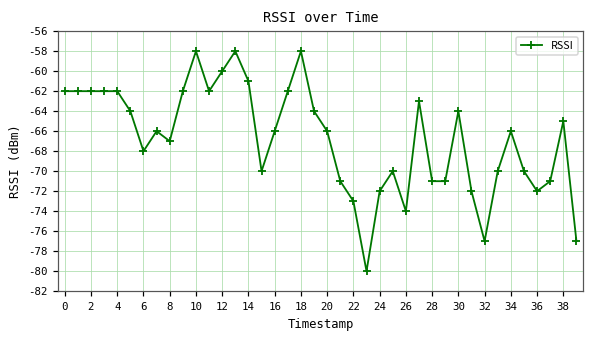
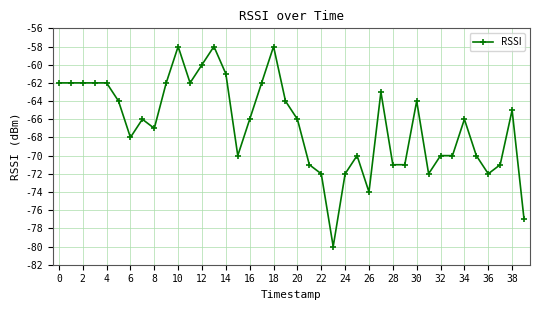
  {
    "0": -62,
    "2": -62,
    "4": -62,
    "6": -68,
    "8": -67,
    "10": -58,
    "12": -60,
    "14": -61,
    "16": -66,
    "18": -58,
    "20": -66,
-   "22": -73,
+   "22": -72,
    "24": -72,
    "26": -74,
    "28": -71,
    "30": -64,
-   "32": -77,
+   "32": -70,
    "34": -66,
    "36": -72,
    "38": -65
  }
